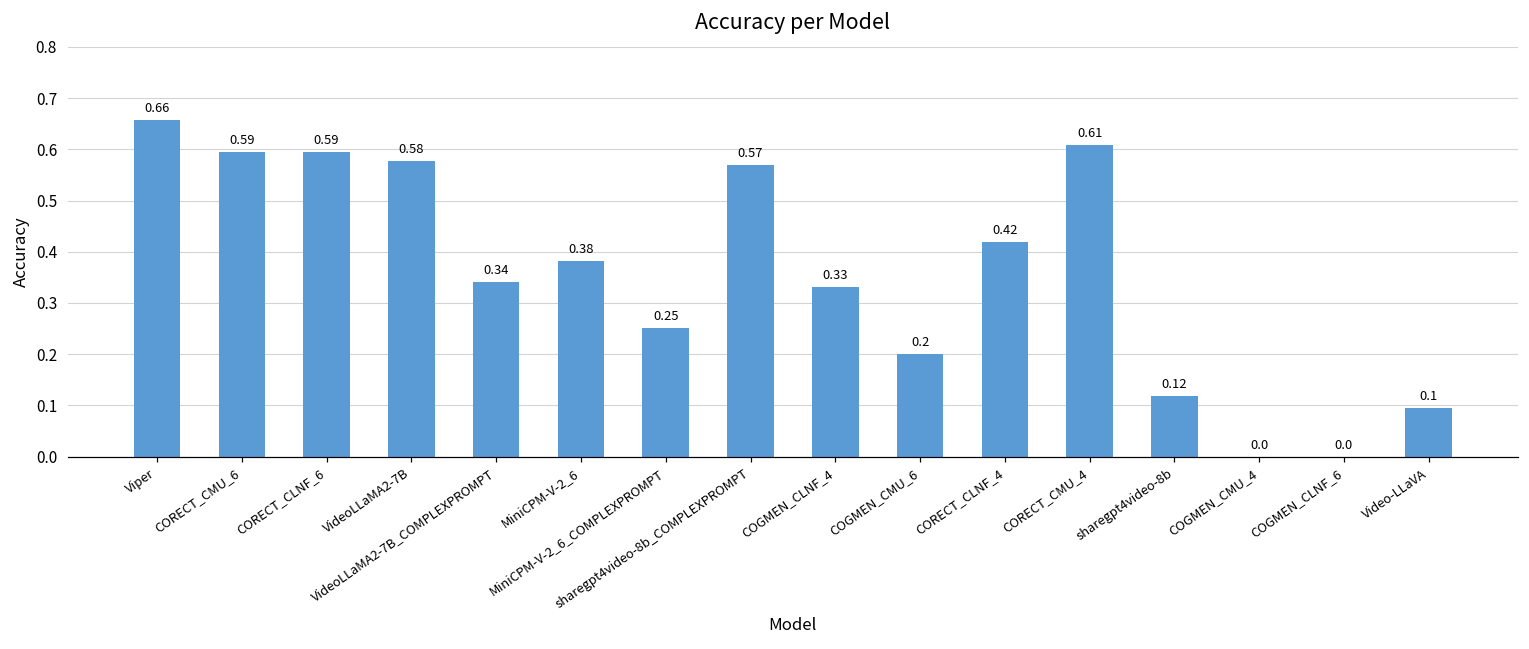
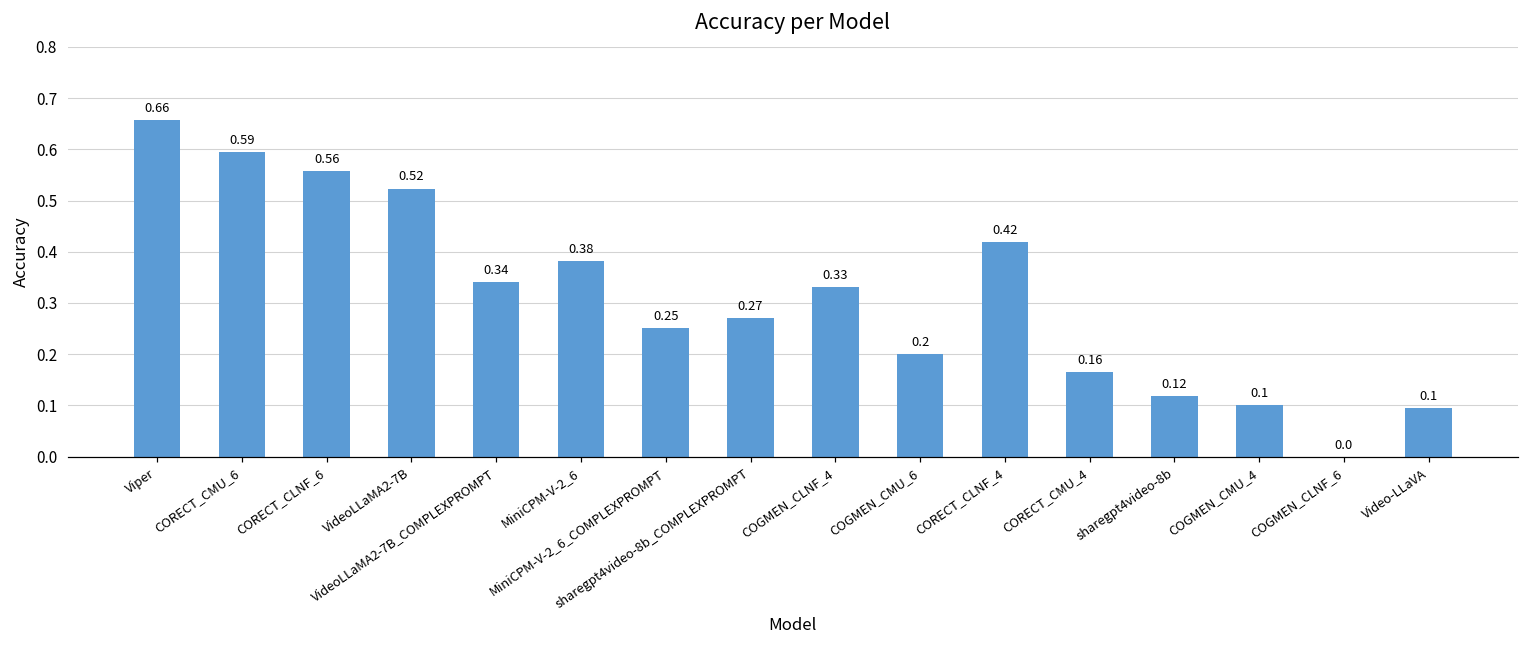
  {
    "Viper": 0.66,
    "CORECT_CMU_6": 0.59,
-   "CORECT_CLNF_6": 0.59,
-   "VideoLLaMA2-7B": 0.58,
+   "CORECT_CLNF_6": 0.56,
+   "VideoLLaMA2-7B": 0.52,
    "VideoLLaMA2-7B_COMPLEXPROMPT": 0.34,
    "MiniCPM-V-2_6": 0.38,
    "MiniCPM-V-2_6_COMPLEXPROMPT": 0.25,
-   "sharegpt4video-8b_COMPLEXPROMPT": 0.57,
+   "sharegpt4video-8b_COMPLEXPROMPT": 0.27,
    "COGMEN_CLNF_4": 0.33,
    "COGMEN_CMU_6": 0.2,
    "CORECT_CLNF_4": 0.42,
-   "CORECT_CMU_4": 0.61,
+   "CORECT_CMU_4": 0.16,
    "sharegpt4video-8b": 0.12,
-   "COGMEN_CMU_4": 0.0,
+   "COGMEN_CMU_4": 0.1,
    "COGMEN_CLNF_6": 0.0,
    "Video-LLaVA": 0.1
  }
